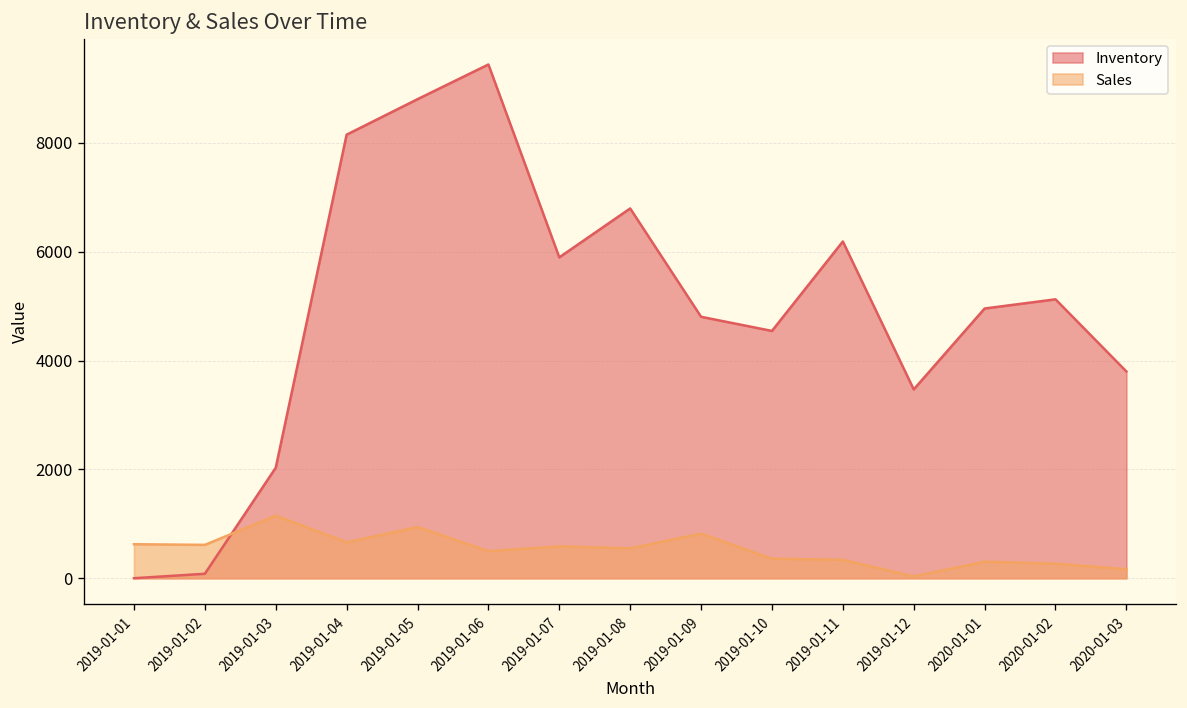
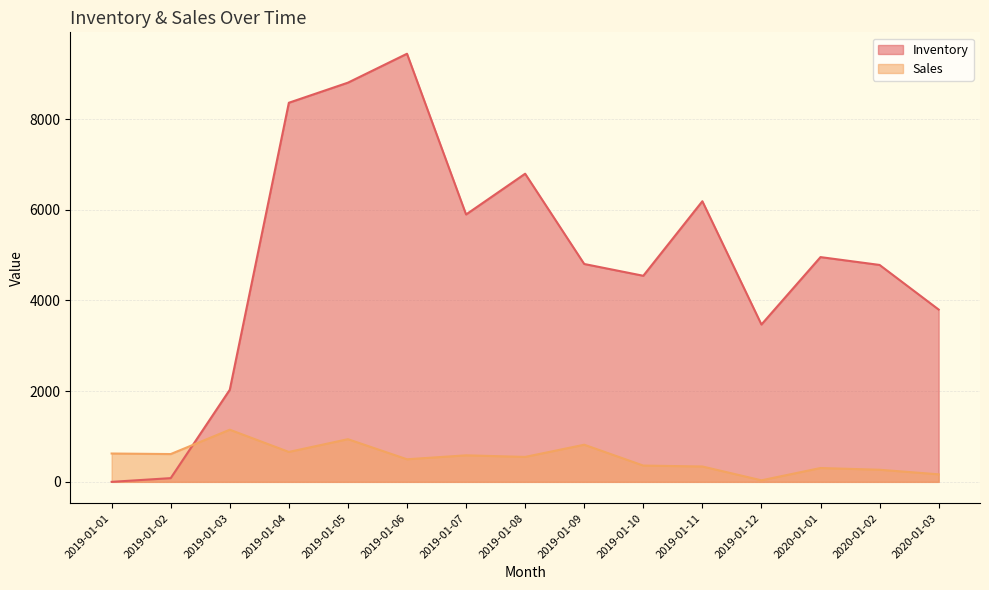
  {
    "Inventory": {
      "2019-01-01": 0,
      "2019-01-02": 100,
      "2019-01-03": 2000,
-     "2019-01-04": 8200,
+     "2019-01-04": 8400,
      "2019-01-05": 8800,
      "2019-01-06": 9400,
      "2019-01-07": 5900,
      "2019-01-08": 6800,
      "2019-01-09": 4800,
      "2019-01-10": 4500,
      "2019-01-11": 6200,
      "2019-01-12": 3500,
      "2020-01-01": 5000,
-     "2020-01-02": 5100,
+     "2020-01-02": 4800,
      "2020-01-03": 3800
    },
    "Sales": {
      "2019-01-01": 600,
      "2019-01-02": 600,
      "2019-01-03": 1200,
      "2019-01-04": 700,
      "2019-01-05": 900,
      "2019-01-06": 500,
      "2019-01-07": 600,
      "2019-01-08": 600,
      "2019-01-09": 800,
      "2019-01-10": 400,
      "2019-01-11": 300,
      "2019-01-12": 0,
      "2020-01-01": 300,
      "2020-01-02": 300,
      "2020-01-03": 200
    }
  }
